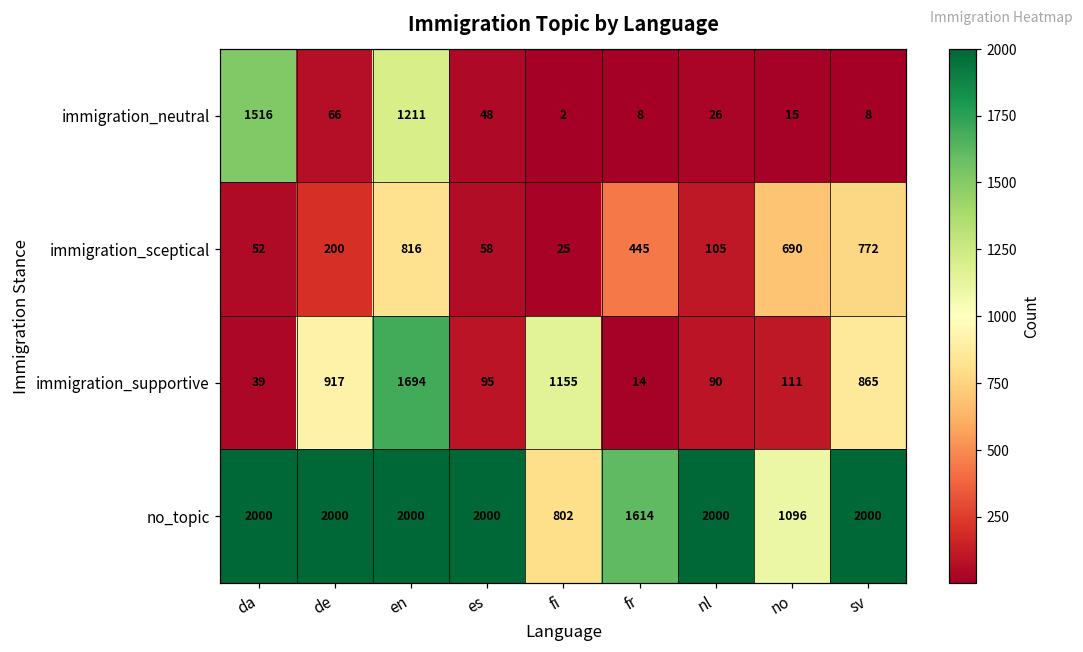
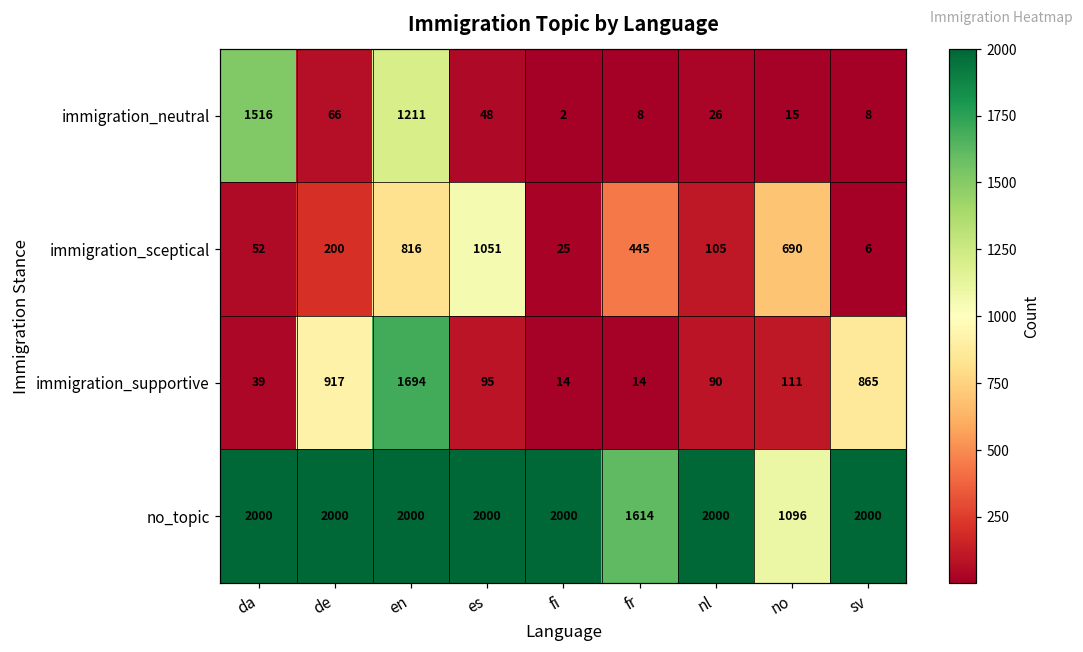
  {
    "immigration_neutral": {
      "da": 1516,
      "de": 66,
      "en": 1211,
      "es": 48,
      "fi": 2,
      "fr": 8,
      "nl": 26,
      "no": 15,
      "sv": 8
    },
    "immigration_sceptical": {
      "da": 52,
      "de": 200,
      "en": 816,
-     "es": 58,
+     "es": 1051,
      "fi": 25,
      "fr": 445,
      "nl": 105,
      "no": 690,
-     "sv": 772
+     "sv": 6
    },
    "immigration_supportive": {
      "da": 39,
      "de": 917,
      "en": 1694,
      "es": 95,
-     "fi": 1155,
+     "fi": 14,
      "fr": 14,
      "nl": 90,
      "no": 111,
      "sv": 865
    },
    "no_topic": {
      "da": 2000,
      "de": 2000,
      "en": 2000,
      "es": 2000,
-     "fi": 802,
+     "fi": 2000,
      "fr": 1614,
      "nl": 2000,
      "no": 1096,
      "sv": 2000
    }
  }
